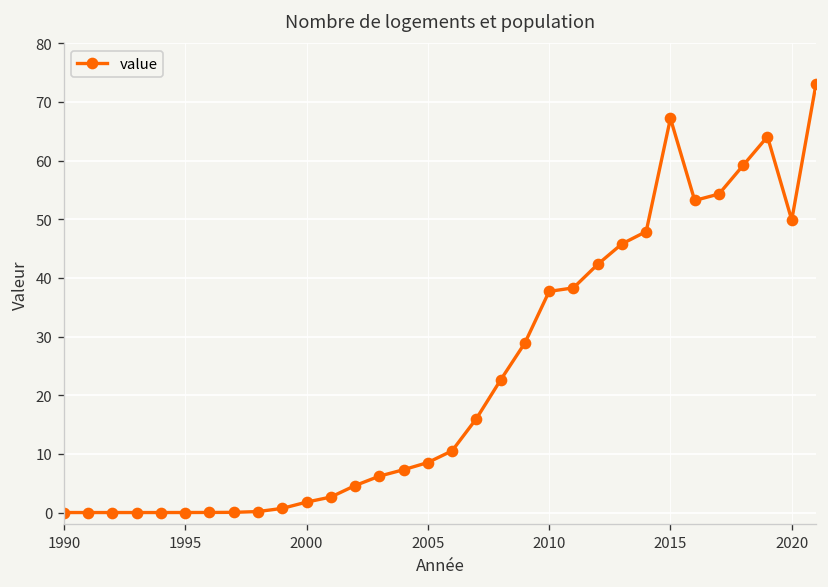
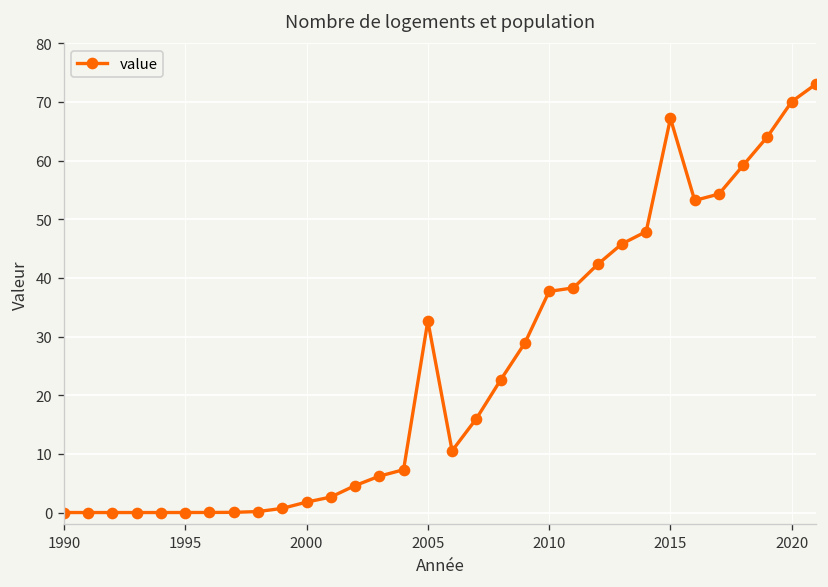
  {
    "1990": 0,
    "1995": 0,
    "2000": 2,
-   "2005": 9,
+   "2005": 33,
    "2010": 38,
    "2015": 67,
-   "2020": 50
+   "2020": 70
  }
